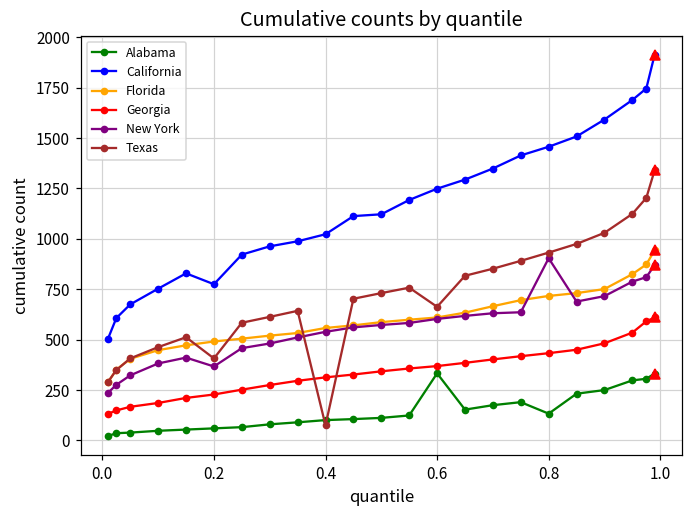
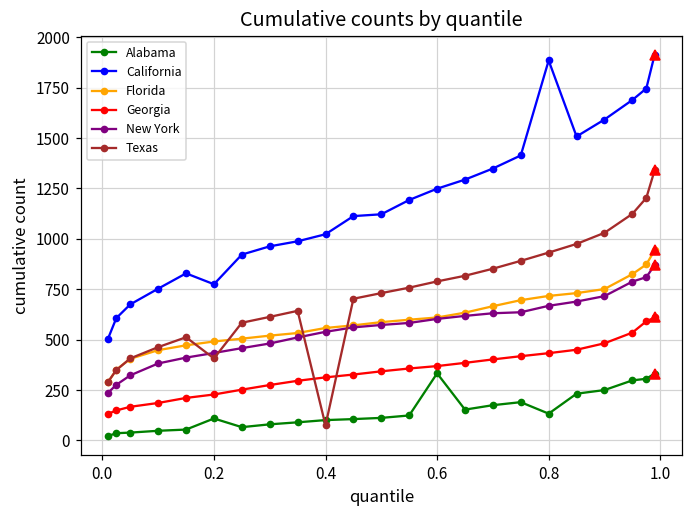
  {
    "Alabama": {
-     "0.2": 60,
+     "0.2": 110,
      "0.4": 100,
      "0.6": 330,
      "0.8": 130
    },
    "California": {
      "0.2": 780,
      "0.4": 1020,
      "0.6": 1250,
-     "0.8": 1460
+     "0.8": 1890
    },
    "Florida": {
      "0.2": 490,
      "0.4": 560,
      "0.8": 720
    },
    "New York": {
-     "0.2": 370,
+     "0.2": 430,
      "0.4": 540,
-     "0.8": 900
+     "0.8": 670
    },
    "Texas": {
      "0.2": 410,
      "0.4": 80,
-     "0.6": 660,
+     "0.6": 790,
      "0.8": 930
    }
  }
